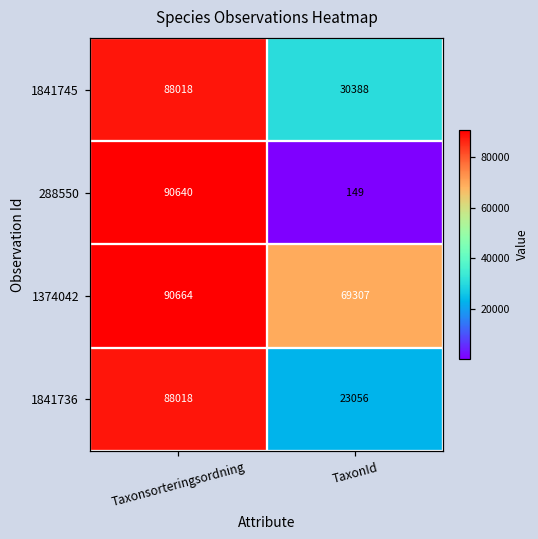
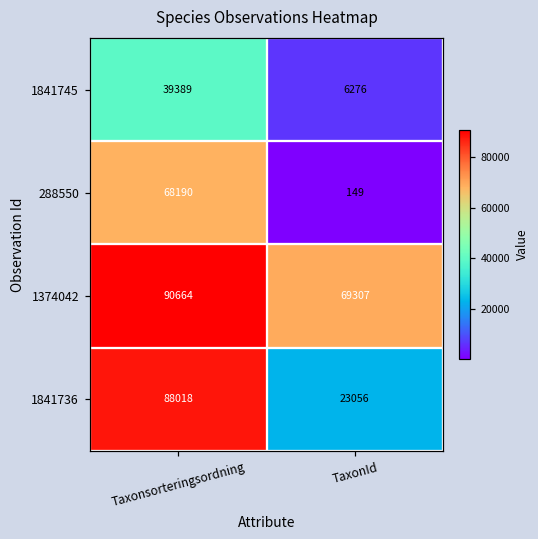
  {
    "1841745": {
-     "Taxonsorteringsordning": 88018,
-     "TaxonId": 30388
+     "Taxonsorteringsordning": 39389,
+     "TaxonId": 6276
    },
    "288550": {
-     "Taxonsorteringsordning": 90640,
+     "Taxonsorteringsordning": 68190,
      "TaxonId": 149
    },
    "1374042": {
      "Taxonsorteringsordning": 90664,
      "TaxonId": 69307
    },
    "1841736": {
      "Taxonsorteringsordning": 88018,
      "TaxonId": 23056
    }
  }
